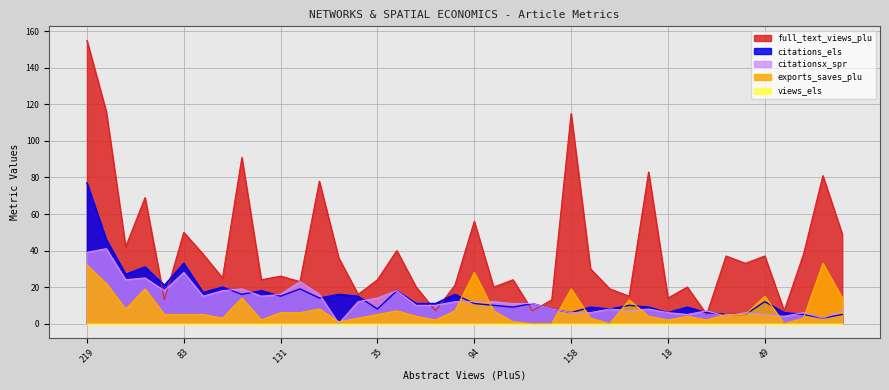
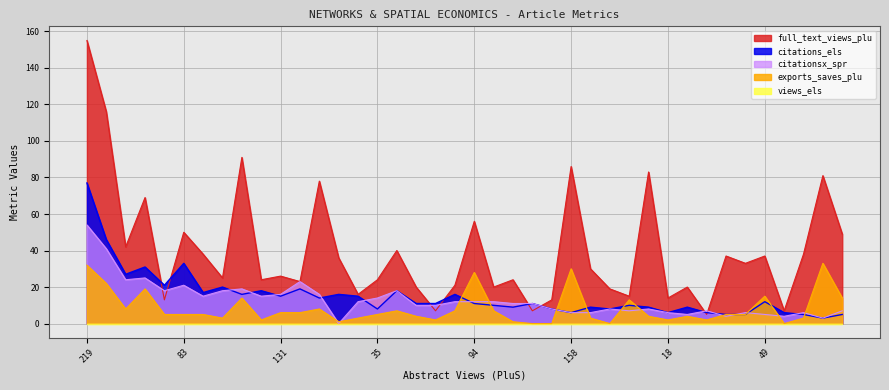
  {
    "full_text_views_plu": {
      "219": 155,
      "83": 50,
      "131": 26,
      "35": 24,
      "94": 56,
-     "158": 115,
+     "158": 86,
      "49": 37
    },
    "citations_els": {
      "219": 77,
      "83": 33,
      "35": 8,
      "49": 12
    },
    "citationsx_spr": {
-     "219": 39,
-     "83": 28,
+     "219": 54,
+     "83": 21,
      "35": 14,
      "49": 5
    },
    "exports_saves_plu": {
      "219": 32,
      "83": 5,
      "131": 6,
      "35": 5,
      "94": 28,
-     "158": 19,
+     "158": 30,
      "49": 15
    },
    "views_els": {
      "219": 0,
      "83": 0,
      "131": 0,
      "35": 0,
      "94": 0,
      "158": 0,
      "49": 0
    }
  }
